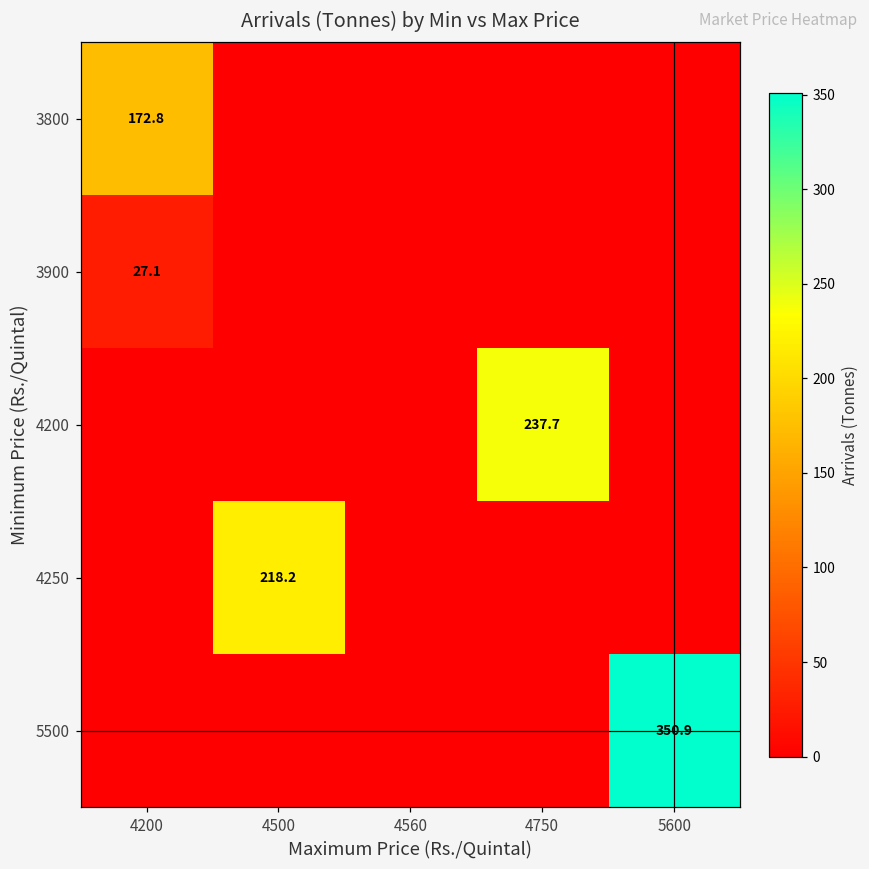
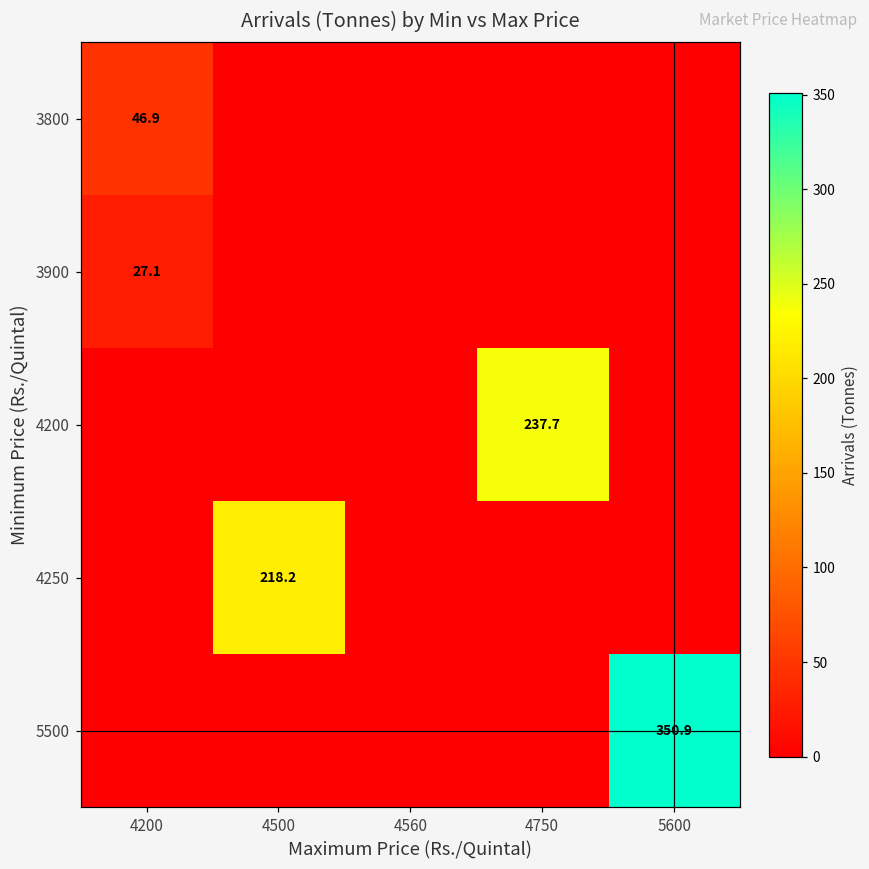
  {
    "3800": {
-     "4200": 172.8
+     "4200": 46.9
    },
    "3900": {
      "4200": 27.1
    },
    "4200": {
      "4750": 237.7
    },
    "4250": {
      "4500": 218.2
    },
    "5500": {
      "5600": 350.9
    }
  }
